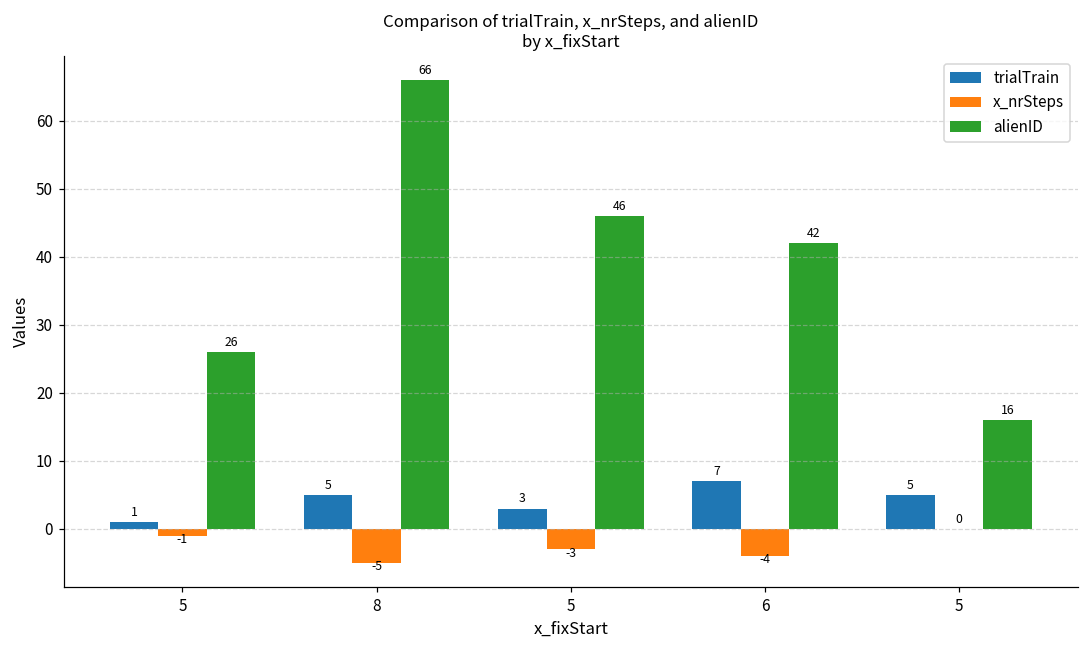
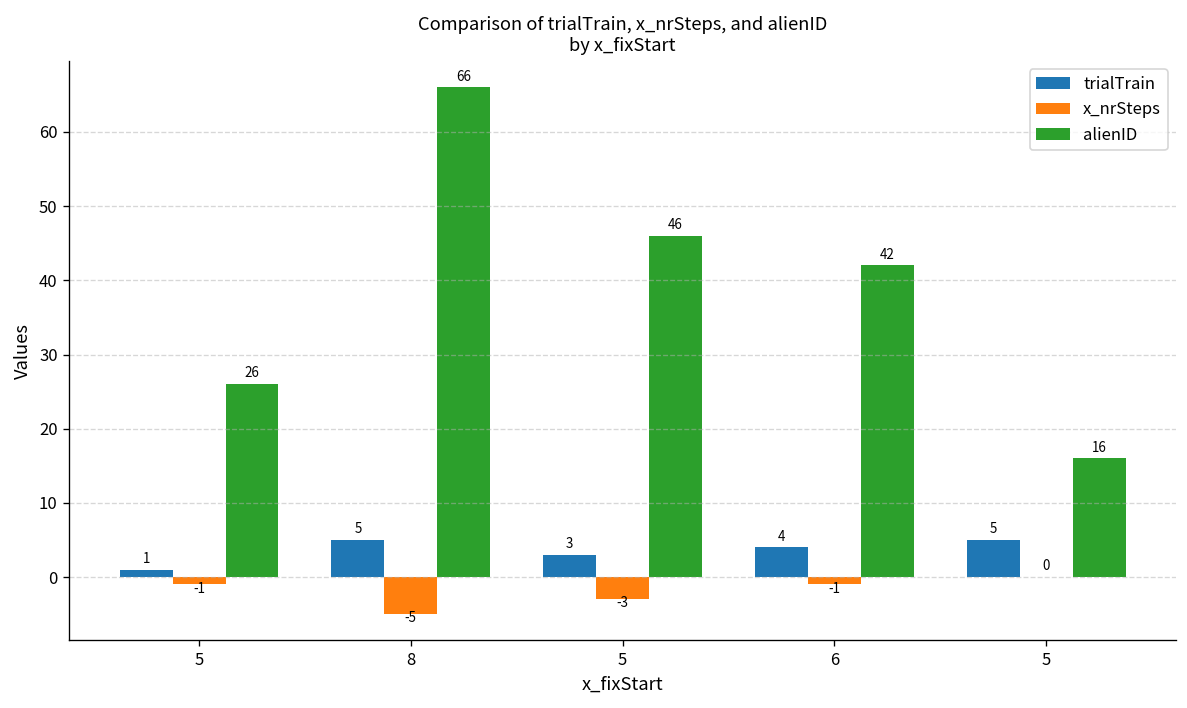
  {
    "trialTrain": {
      "8": 5,
-     "6": 7
+     "6": 4
    },
    "x_nrSteps": {
      "8": -5,
-     "6": -4
+     "6": -1
    },
    "alienID": {
      "8": 66,
      "6": 42
    }
  }
